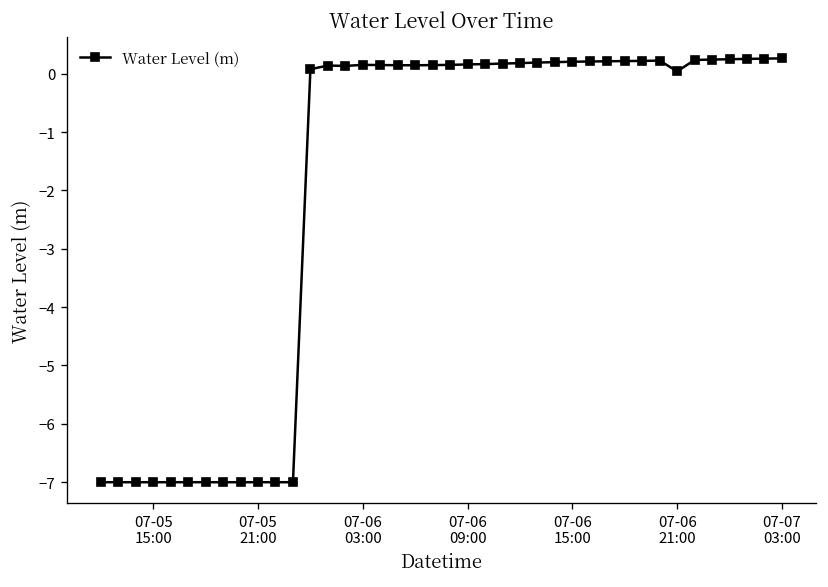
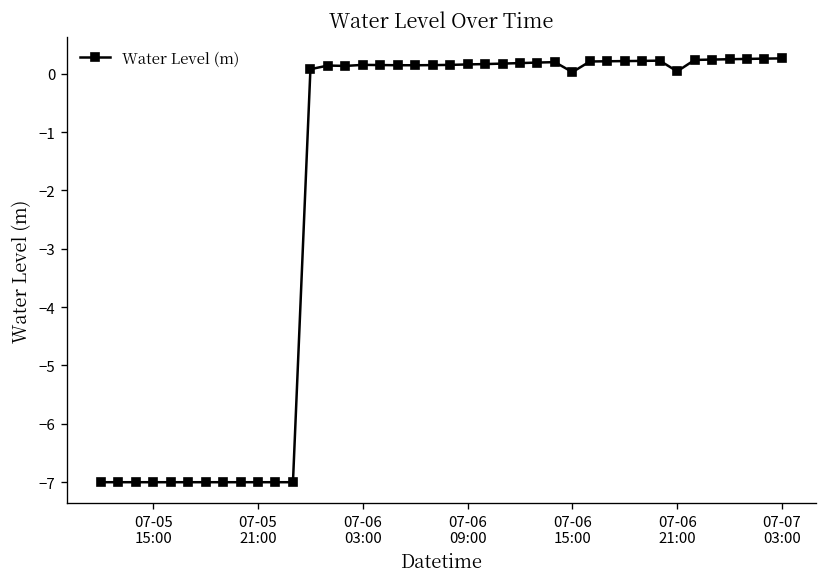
  {
    "07-05 15:00": -7.0,
    "07-05 21:00": -7.0,
    "07-06 03:00": 0.2,
    "07-06 09:00": 0.2,
-   "07-06 15:00": 0.2,
+   "07-06 15:00": 0.0,
    "07-06 21:00": 0.0,
    "07-07 03:00": 0.3
  }
